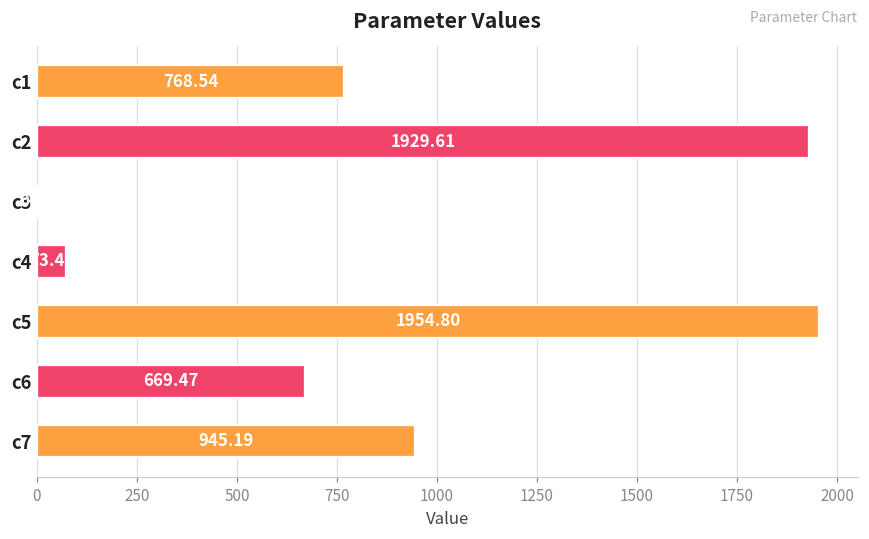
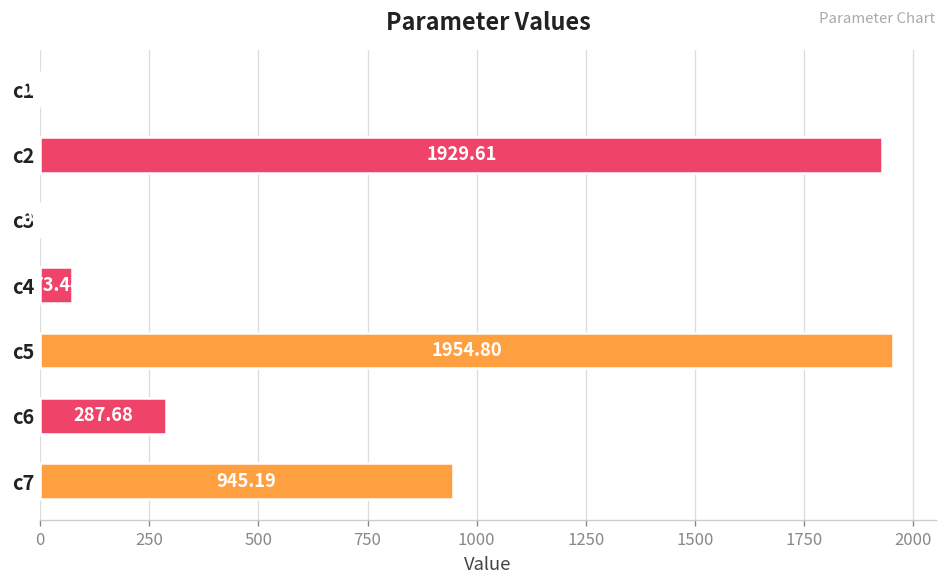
  {
-   "c1": 770,
+   "c1": 0,
    "c2": 1929.61,
    "c4": 73.44,
    "c5": 1954.80,
-   "c6": 669.47,
+   "c6": 287.68,
    "c7": 945.19
  }
